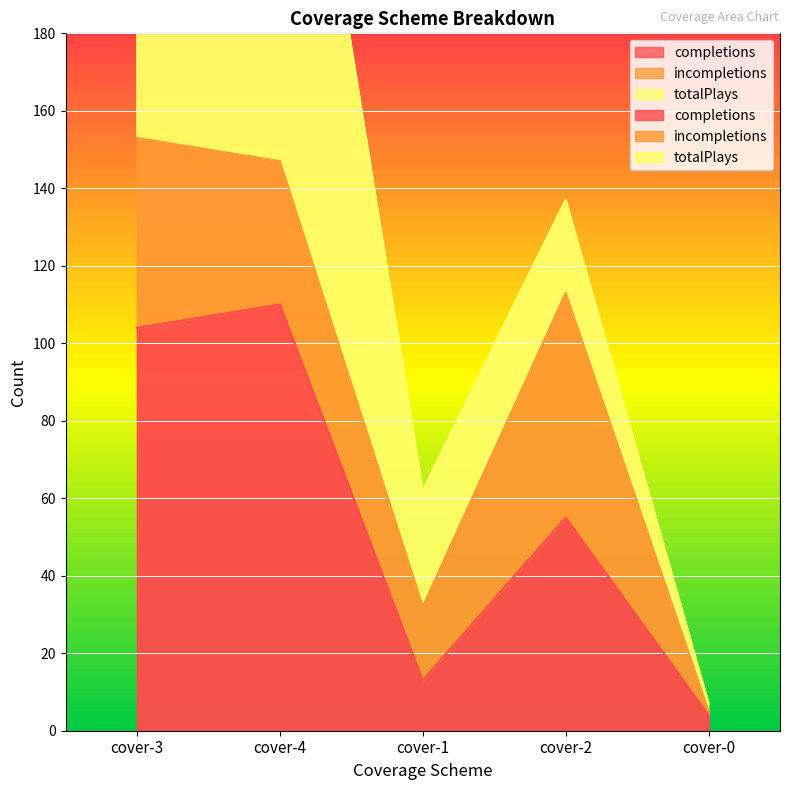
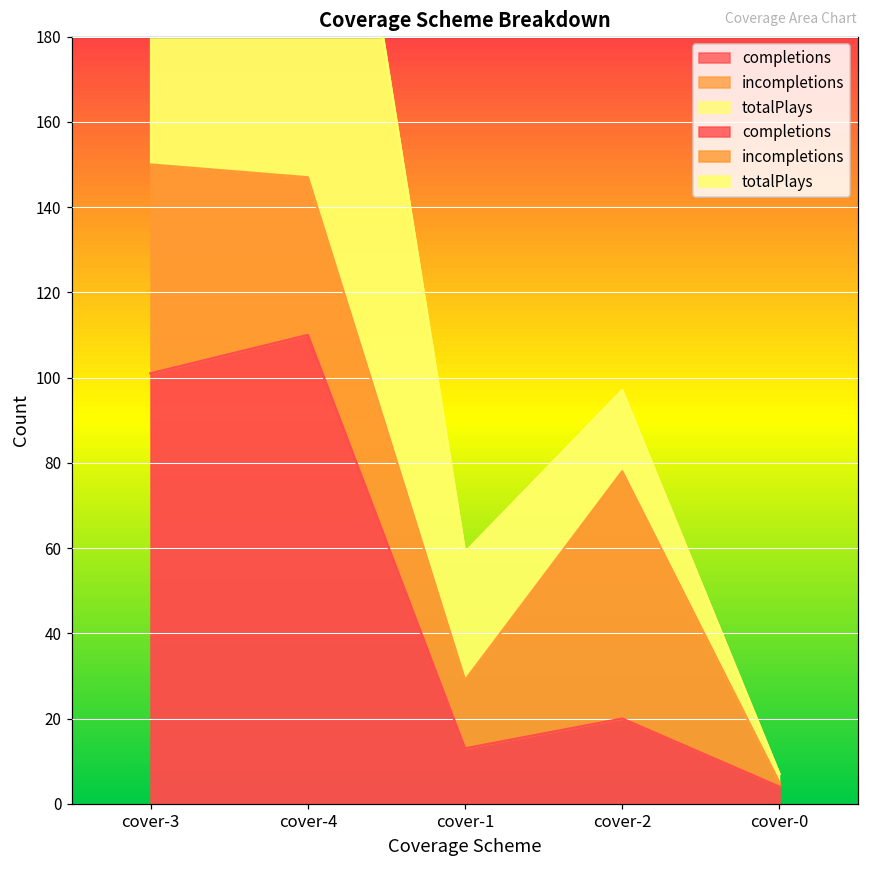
  {
    "completions": {
-     "cover-3": 104,
+     "cover-3": 101,
      "cover-4": 110,
      "cover-1": 13,
-     "cover-2": 55,
+     "cover-2": 20,
      "cover-0": 4
    },
    "incompletions": {
      "cover-3": 49,
      "cover-4": 37,
-     "cover-1": 19,
+     "cover-1": 16,
      "cover-2": 58,
      "cover-0": 1
    },
    "totalPlays": {
      "cover-1": 30,
-     "cover-2": 24,
+     "cover-2": 19,
      "cover-0": 2
    }
  }
